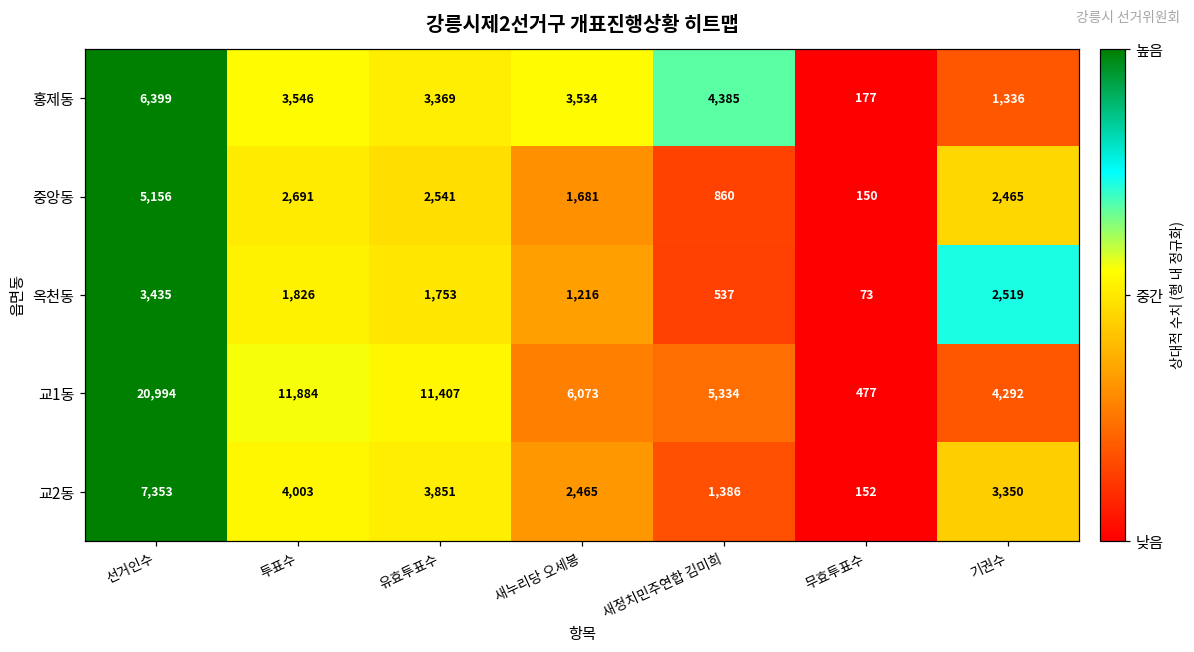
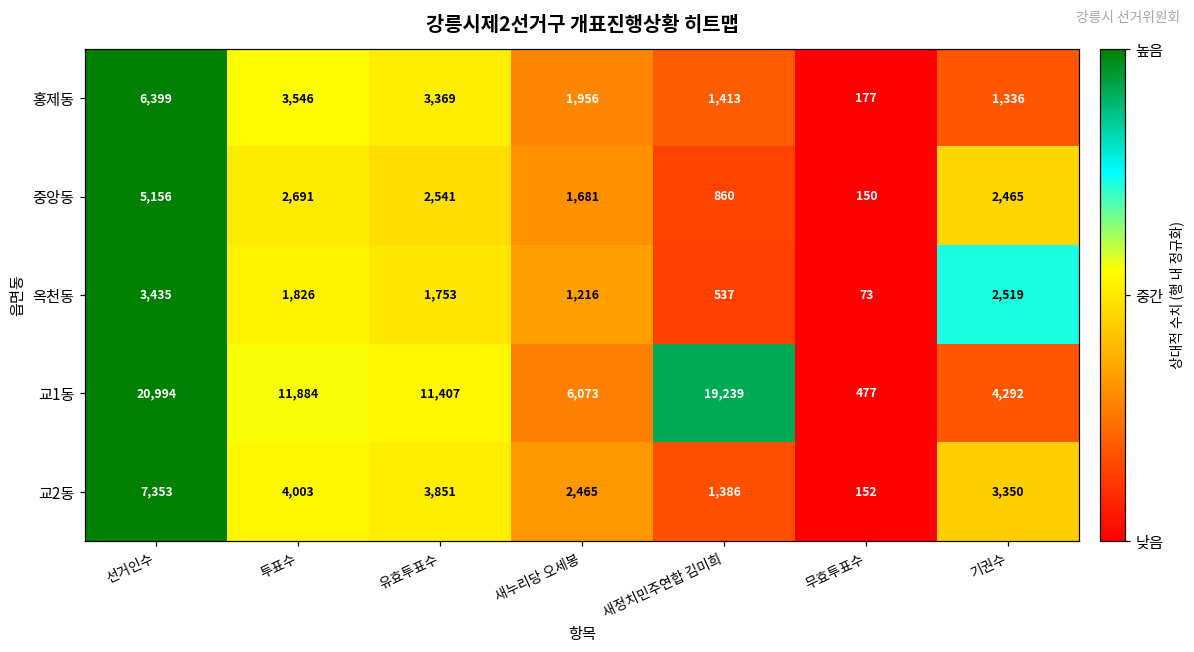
  {
    "홍제동": {
      "선거인수": "6,399",
      "투표수": "3,546",
      "유효투표수": "3,369",
-     "새누리당 오세봉": "3,534",
-     "새정치민주연합 김미희": "4,385",
+     "새누리당 오세봉": "1,956",
+     "새정치민주연합 김미희": "1,413",
      "무효투표수": "177",
      "기권수": "1,336"
    },
    "중앙동": {
      "선거인수": "5,156",
      "투표수": "2,691",
      "유효투표수": "2,541",
      "새누리당 오세봉": "1,681",
      "새정치민주연합 김미희": "860",
      "무효투표수": "150",
      "기권수": "2,465"
    },
    "옥천동": {
      "선거인수": "3,435",
      "투표수": "1,826",
      "유효투표수": "1,753",
      "새누리당 오세봉": "1,216",
      "새정치민주연합 김미희": "537",
      "무효투표수": "73",
      "기권수": "2,519"
    },
    "교1동": {
      "선거인수": "20,994",
      "투표수": "11,884",
      "유효투표수": "11,407",
      "새누리당 오세봉": "6,073",
-     "새정치민주연합 김미희": "5,334",
+     "새정치민주연합 김미희": "19,239",
      "무효투표수": "477",
      "기권수": "4,292"
    },
    "교2동": {
      "선거인수": "7,353",
      "투표수": "4,003",
      "유효투표수": "3,851",
      "새누리당 오세봉": "2,465",
      "새정치민주연합 김미희": "1,386",
      "무효투표수": "152",
      "기권수": "3,350"
    }
  }
